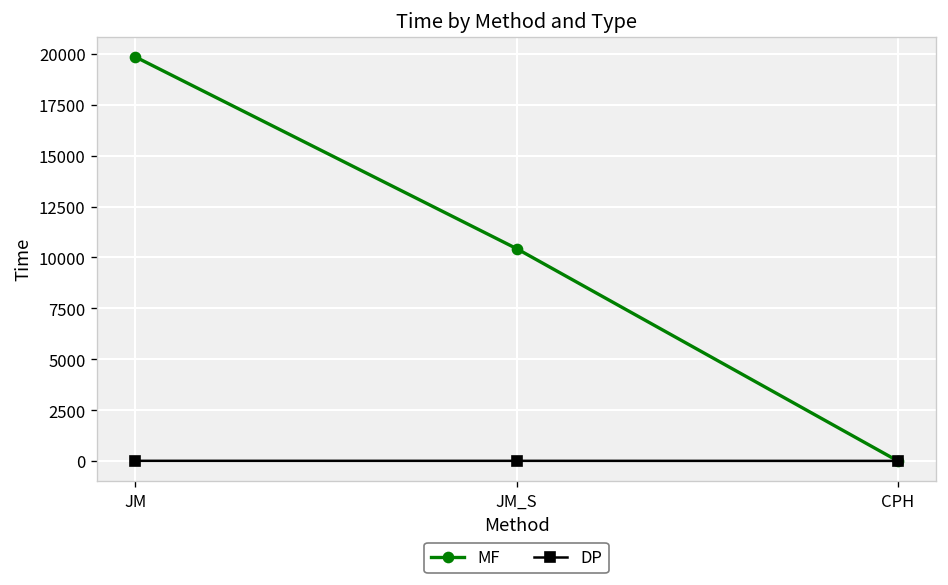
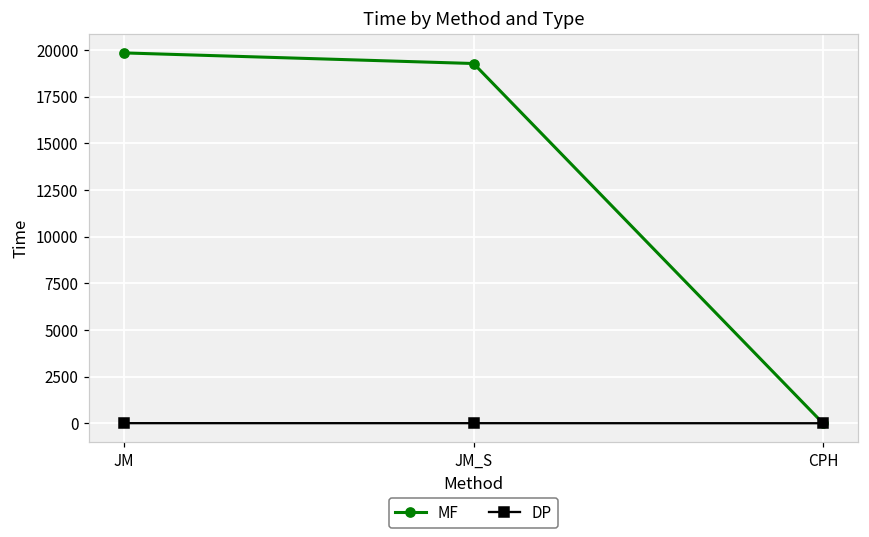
  {
    "MF": {
      "JM": 19900,
-     "JM_S": 10400
+     "JM_S": 19300
    },
    "DP": {
      "JM": 0,
      "JM_S": 0
    }
  }
